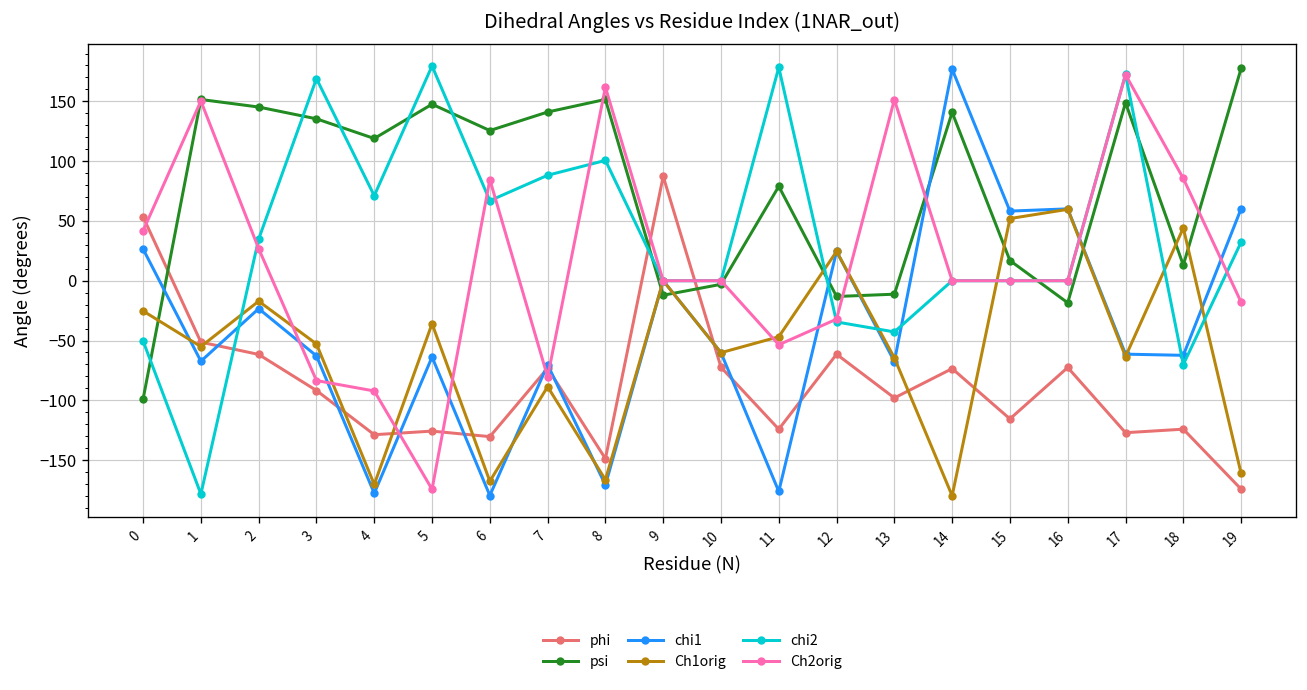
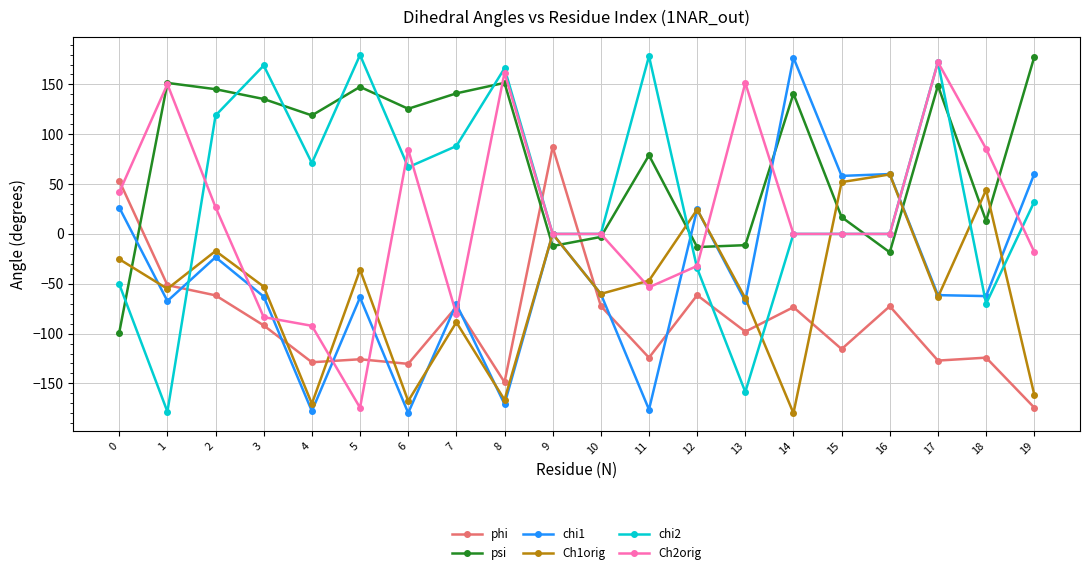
  {
    "phi": {
      "0": 50,
      "1": -50,
      "2": -60,
      "3": -90,
      "4": -130,
      "5": -130,
      "6": -130,
      "7": -70,
      "8": -150,
      "9": 90,
      "10": -70,
      "11": -120,
      "12": -60,
      "13": -100,
      "14": -70,
      "15": -120,
      "16": -70,
      "17": -130,
      "18": -120,
      "19": -170
    },
    "psi": {
      "0": -100,
      "2": 150,
      "3": 140,
      "4": 120,
      "5": 150,
      "6": 130,
      "7": 140,
      "8": 150,
      "9": -10,
      "10": 0,
      "11": 80,
      "12": -10,
      "13": -10,
      "14": 140,
      "15": 20,
      "16": -20,
      "17": 150,
      "18": 10,
      "19": 180
    },
    "chi1": {
      "0": 30,
      "1": -70,
      "2": -20,
      "3": -60,
      "4": -180,
      "5": -60,
      "6": -180,
      "7": -70,
      "8": -170,
      "11": -180,
      "13": -70,
      "14": 180,
      "15": 60,
      "18": -60,
      "19": 60
    },
    "Ch1orig": {
      "0": -30,
      "1": -60,
      "2": -20,
      "3": -50,
      "4": -170,
      "5": -40,
      "6": -170,
      "7": -90,
      "8": -170,
      "11": -50,
      "13": -60,
      "14": -180,
      "15": 50,
      "18": 40,
      "19": -160
    },
    "chi2": {
      "0": -50,
      "1": -180,
-     "2": 30,
+     "2": 120,
      "3": 170,
      "4": 70,
      "5": 180,
      "6": 70,
      "7": 90,
-     "8": 100,
+     "8": 170,
      "11": 180,
-     "13": -40,
+     "13": -160,
      "18": -70,
      "19": 30
    },
    "Ch2orig": {
      "0": 40,
      "2": 30,
      "3": -80,
      "4": -90,
      "5": -170,
      "6": 80,
      "7": -80,
      "8": 160,
      "11": -50,
      "13": 150,
      "18": 90,
      "19": -20
    }
  }
